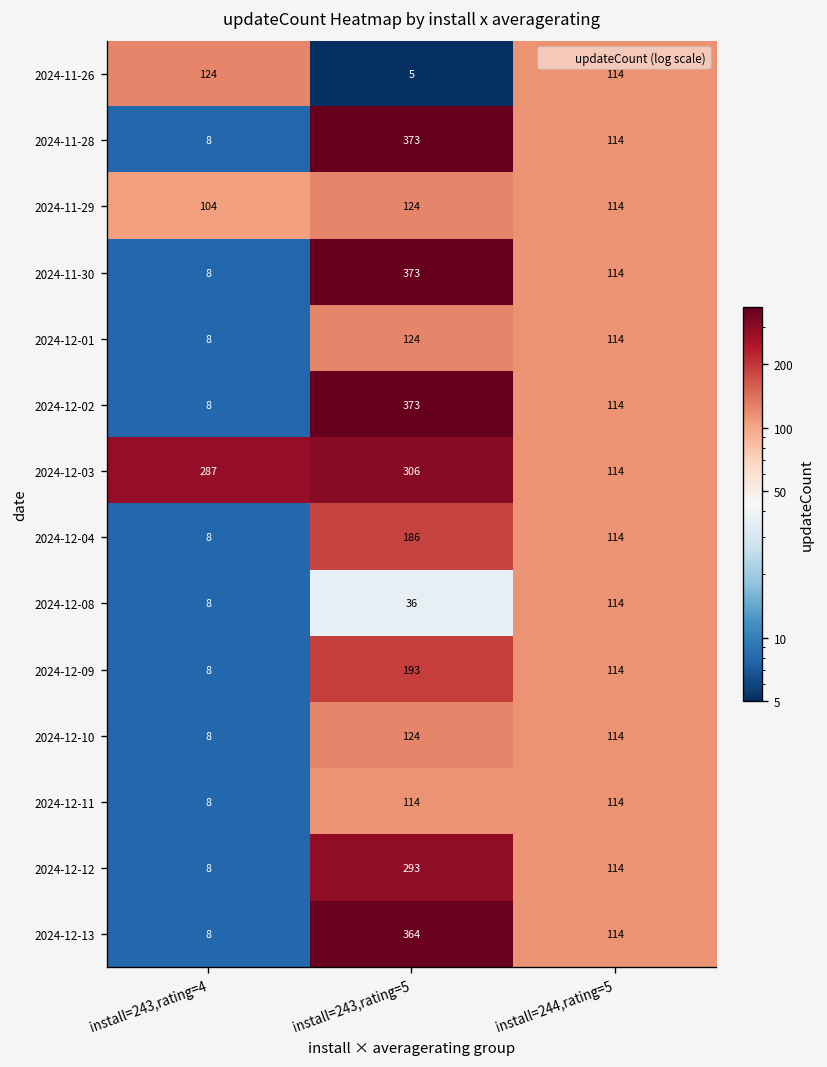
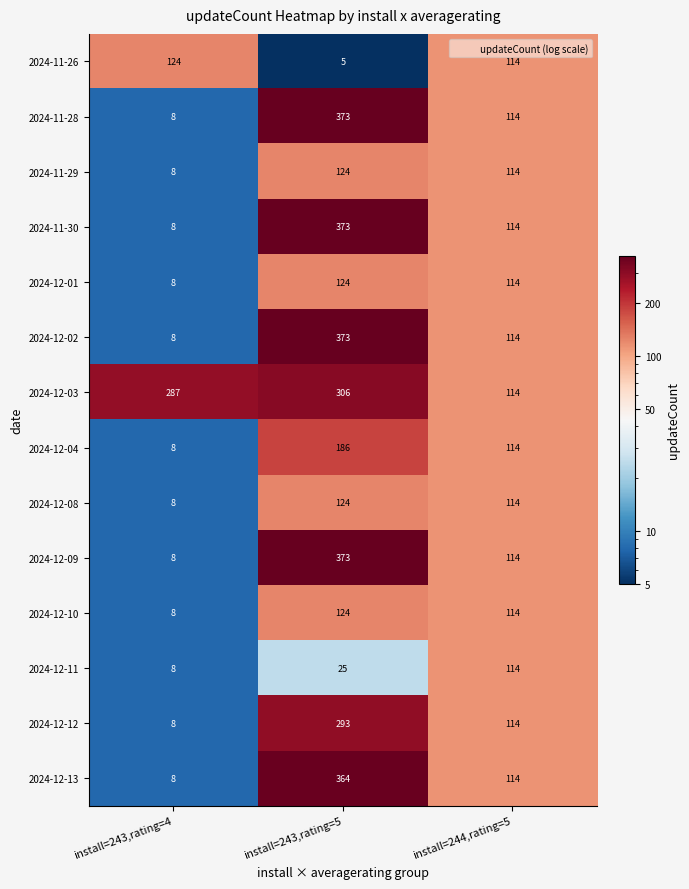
  {
    "2024-11-26": {
      "install=243,rating=4": 124,
      "install=243,rating=5": 5
    },
    "2024-11-28": {
      "install=243,rating=4": 8,
      "install=243,rating=5": 373,
      "install=244,rating=5": 114
    },
    "2024-11-29": {
-     "install=243,rating=4": 104,
+     "install=243,rating=4": 8,
      "install=243,rating=5": 124,
      "install=244,rating=5": 114
    },
    "2024-11-30": {
      "install=243,rating=4": 8,
      "install=243,rating=5": 373,
      "install=244,rating=5": 114
    },
    "2024-12-01": {
      "install=243,rating=4": 8,
      "install=243,rating=5": 124,
      "install=244,rating=5": 114
    },
    "2024-12-02": {
      "install=243,rating=4": 8,
      "install=243,rating=5": 373,
      "install=244,rating=5": 114
    },
    "2024-12-03": {
      "install=243,rating=4": 287,
      "install=243,rating=5": 306,
      "install=244,rating=5": 114
    },
    "2024-12-04": {
      "install=243,rating=4": 8,
      "install=243,rating=5": 186,
      "install=244,rating=5": 114
    },
    "2024-12-08": {
      "install=243,rating=4": 8,
-     "install=243,rating=5": 36,
+     "install=243,rating=5": 124,
      "install=244,rating=5": 114
    },
    "2024-12-09": {
      "install=243,rating=4": 8,
-     "install=243,rating=5": 193,
+     "install=243,rating=5": 373,
      "install=244,rating=5": 114
    },
    "2024-12-10": {
      "install=243,rating=4": 8,
      "install=243,rating=5": 124,
      "install=244,rating=5": 114
    },
    "2024-12-11": {
      "install=243,rating=4": 8,
-     "install=243,rating=5": 114,
+     "install=243,rating=5": 25,
      "install=244,rating=5": 114
    },
    "2024-12-12": {
      "install=243,rating=4": 8,
      "install=243,rating=5": 293,
      "install=244,rating=5": 114
    },
    "2024-12-13": {
      "install=243,rating=4": 8,
      "install=243,rating=5": 364,
      "install=244,rating=5": 114
    }
  }
